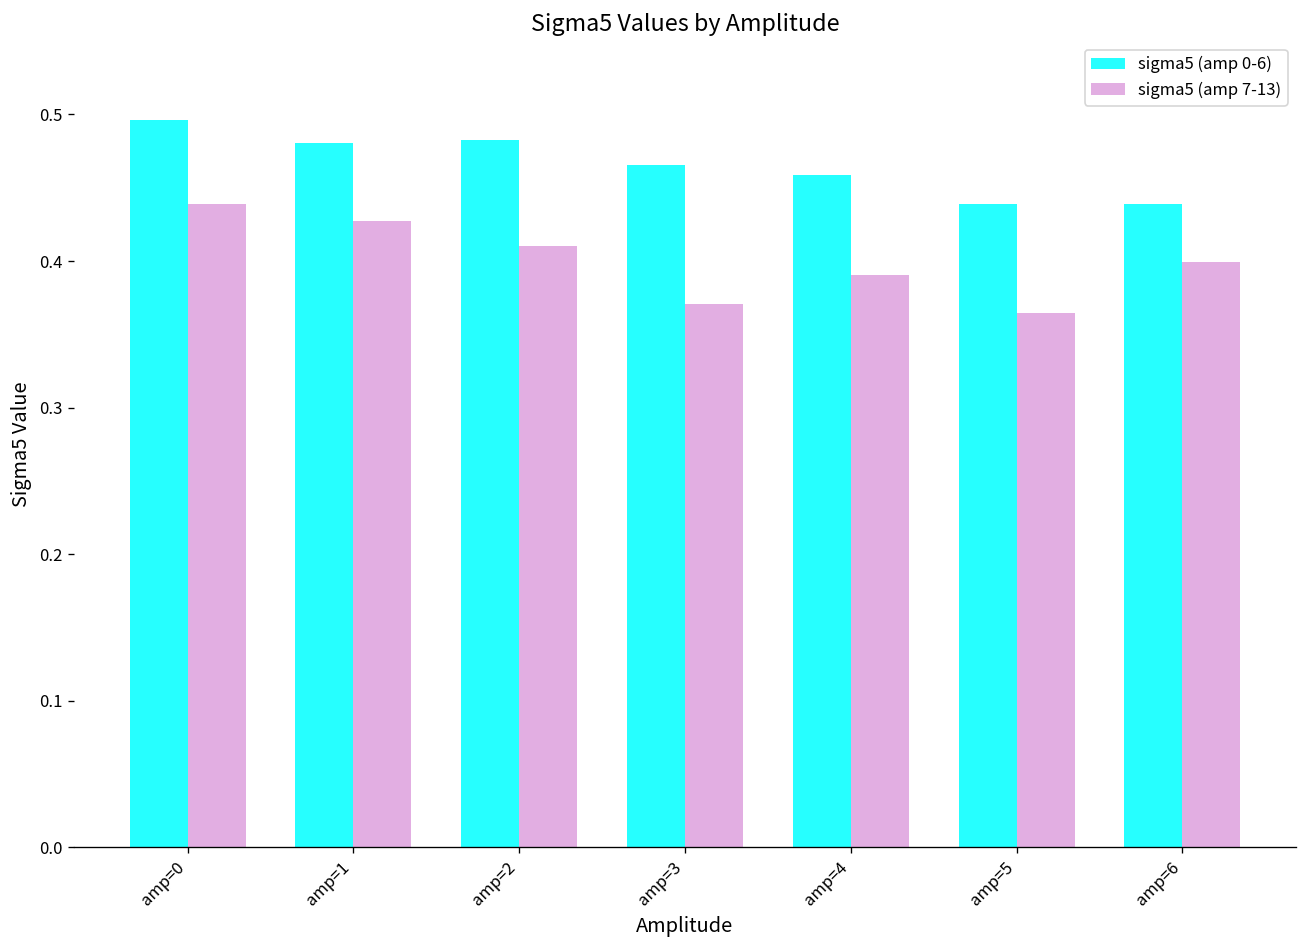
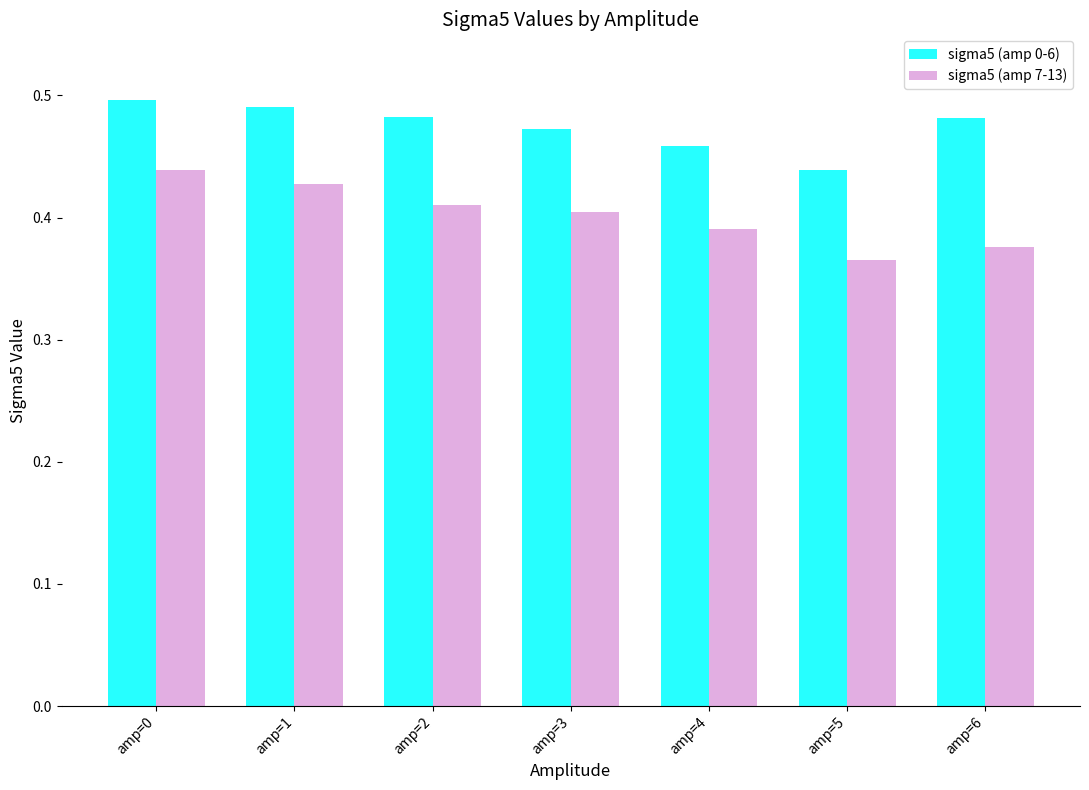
  {
    "sigma5 (amp 0-6)": {
      "amp=0": 0.497,
-     "amp=1": 0.480,
+     "amp=1": 0.490,
      "amp=2": 0.482,
-     "amp=3": 0.465,
+     "amp=3": 0.473,
      "amp=4": 0.459,
      "amp=5": 0.439,
-     "amp=6": 0.439
+     "amp=6": 0.482
    },
    "sigma5 (amp 7-13)": {
      "amp=0": 0.439,
      "amp=1": 0.428,
      "amp=2": 0.410,
-     "amp=3": 0.371,
+     "amp=3": 0.405,
      "amp=4": 0.390,
      "amp=5": 0.365,
-     "amp=6": 0.399
+     "amp=6": 0.376
    }
  }
